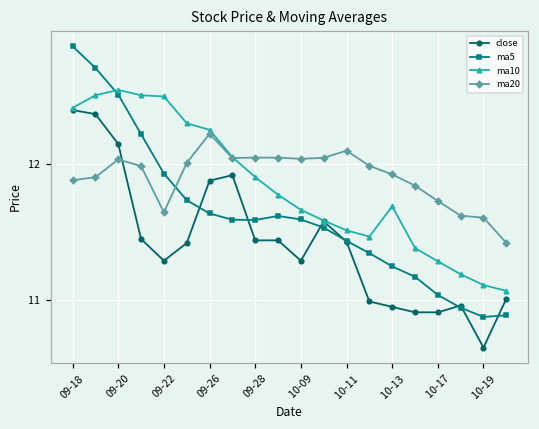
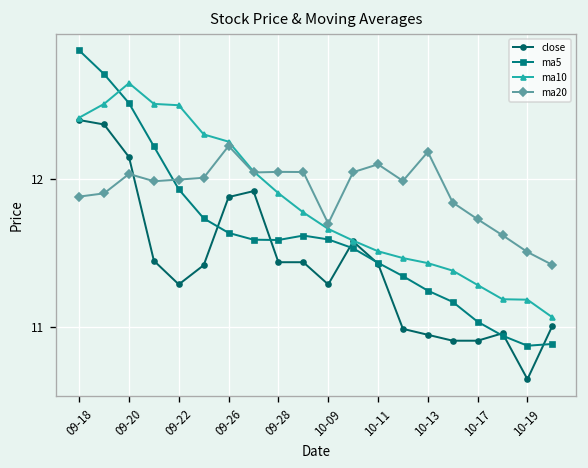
  {
    "ma10": {
-     "09-20": 12.55,
+     "09-20": 12.65,
      "09-22": 12.50,
      "09-26": 12.25,
      "09-28": 11.91,
      "10-09": 11.67,
      "10-11": 11.51,
-     "10-13": 11.69,
+     "10-13": 11.43,
      "10-17": 11.29,
-     "10-19": 11.11
+     "10-19": 11.19
    },
    "ma20": {
      "09-18": 11.88,
      "09-20": 12.04,
-     "09-22": 11.65,
+     "09-22": 12.00,
      "09-26": 12.23,
      "09-28": 12.05,
-     "10-09": 12.04,
+     "10-09": 11.70,
      "10-11": 12.10,
-     "10-13": 11.93,
+     "10-13": 12.19,
      "10-17": 11.73,
-     "10-19": 11.61
+     "10-19": 11.51
    }
  }
